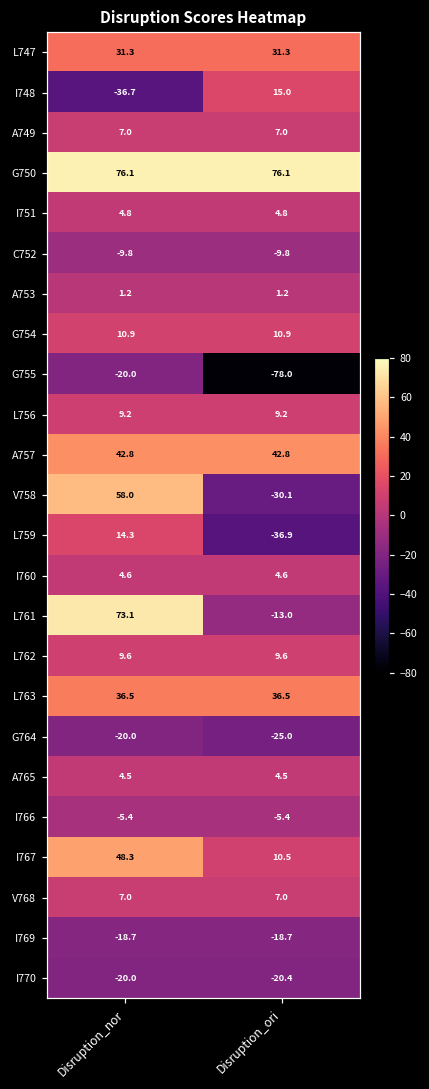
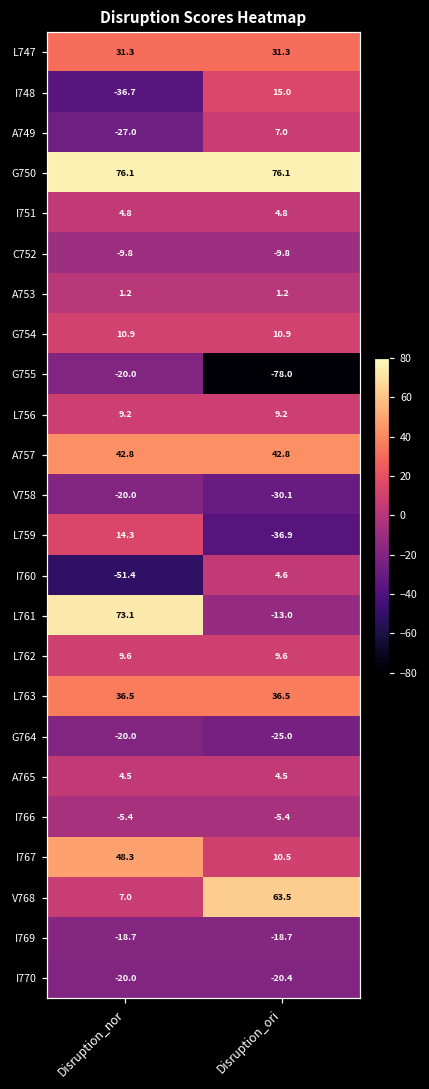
  {
    "L747": {
      "Disruption_nor": 31.3,
      "Disruption_ori": 31.3
    },
    "I748": {
      "Disruption_nor": -36.7,
      "Disruption_ori": 15.0
    },
    "A749": {
-     "Disruption_nor": 7.0,
+     "Disruption_nor": -27.0,
      "Disruption_ori": 7.0
    },
    "G750": {
      "Disruption_nor": 76.1,
      "Disruption_ori": 76.1
    },
    "I751": {
      "Disruption_nor": 4.8,
      "Disruption_ori": 4.8
    },
    "C752": {
      "Disruption_nor": -9.8,
      "Disruption_ori": -9.8
    },
    "A753": {
      "Disruption_nor": 1.2,
      "Disruption_ori": 1.2
    },
    "G754": {
      "Disruption_nor": 10.9,
      "Disruption_ori": 10.9
    },
    "G755": {
      "Disruption_nor": -20.0,
      "Disruption_ori": -78.0
    },
    "L756": {
      "Disruption_nor": 9.2,
      "Disruption_ori": 9.2
    },
    "A757": {
      "Disruption_nor": 42.8,
      "Disruption_ori": 42.8
    },
    "V758": {
-     "Disruption_nor": 58.0,
+     "Disruption_nor": -20.0,
      "Disruption_ori": -30.1
    },
    "L759": {
      "Disruption_nor": 14.3,
      "Disruption_ori": -36.9
    },
    "I760": {
-     "Disruption_nor": 4.6,
+     "Disruption_nor": -51.4,
      "Disruption_ori": 4.6
    },
    "L761": {
      "Disruption_nor": 73.1,
      "Disruption_ori": -13.0
    },
    "L762": {
      "Disruption_nor": 9.6,
      "Disruption_ori": 9.6
    },
    "L763": {
      "Disruption_nor": 36.5,
      "Disruption_ori": 36.5
    },
    "G764": {
      "Disruption_nor": -20.0,
      "Disruption_ori": -25.0
    },
    "A765": {
      "Disruption_nor": 4.5,
      "Disruption_ori": 4.5
    },
    "I766": {
      "Disruption_nor": -5.4,
      "Disruption_ori": -5.4
    },
    "I767": {
      "Disruption_nor": 48.3,
      "Disruption_ori": 10.5
    },
    "V768": {
      "Disruption_nor": 7.0,
-     "Disruption_ori": 7.0
+     "Disruption_ori": 63.5
    },
    "I769": {
      "Disruption_nor": -18.7,
      "Disruption_ori": -18.7
    },
    "I770": {
      "Disruption_nor": -20.0,
      "Disruption_ori": -20.4
    }
  }
